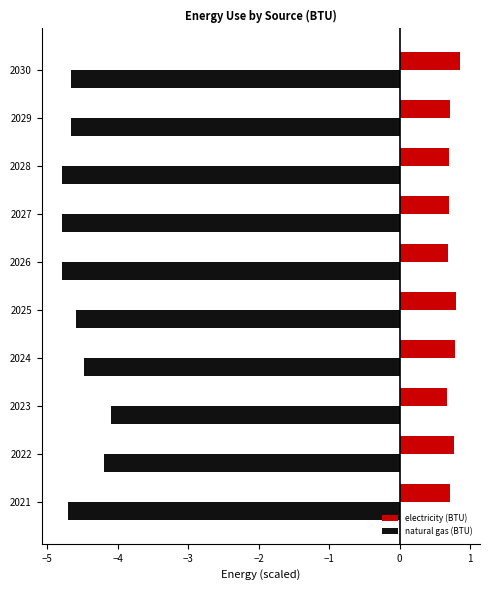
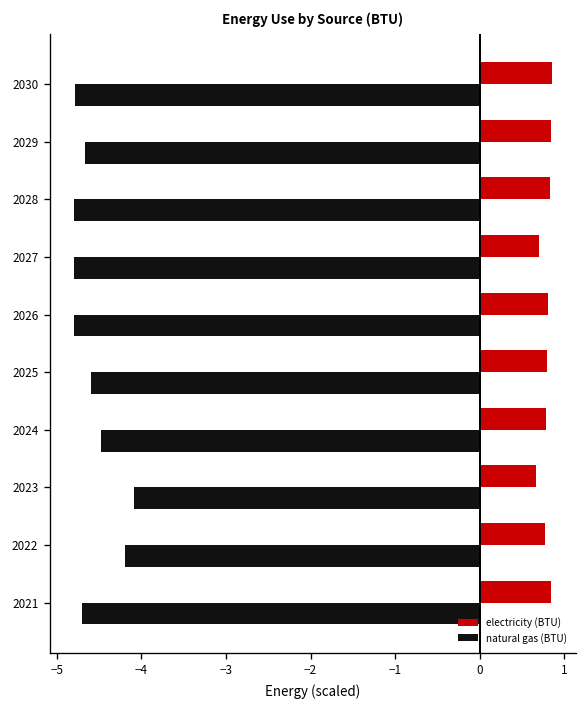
  {
    "electricity (BTU)": {
      "2030": 0.9,
-     "2029": 0.7,
-     "2028": 0.7,
+     "2029": 0.8,
+     "2028": 0.8,
      "2027": 0.7,
-     "2026": 0.7,
+     "2026": 0.8,
      "2025": 0.8,
      "2024": 0.8,
      "2023": 0.7,
      "2022": 0.8,
-     "2021": 0.7
+     "2021": 0.8
    },
    "natural gas (BTU)": {
-     "2030": -4.7,
+     "2030": -4.8,
      "2029": -4.7,
      "2028": -4.8,
      "2027": -4.8,
      "2026": -4.8,
      "2025": -4.6,
      "2024": -4.5,
      "2023": -4.1,
      "2022": -4.2,
      "2021": -4.7
    }
  }
